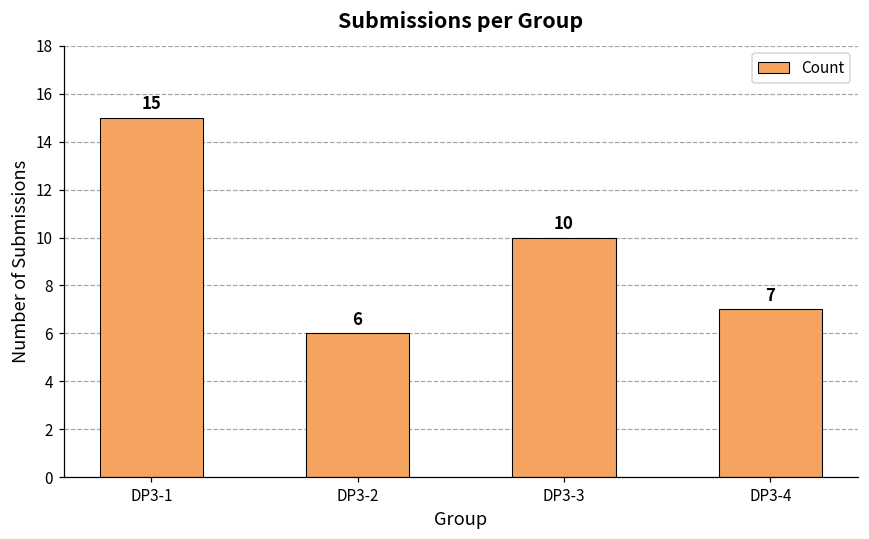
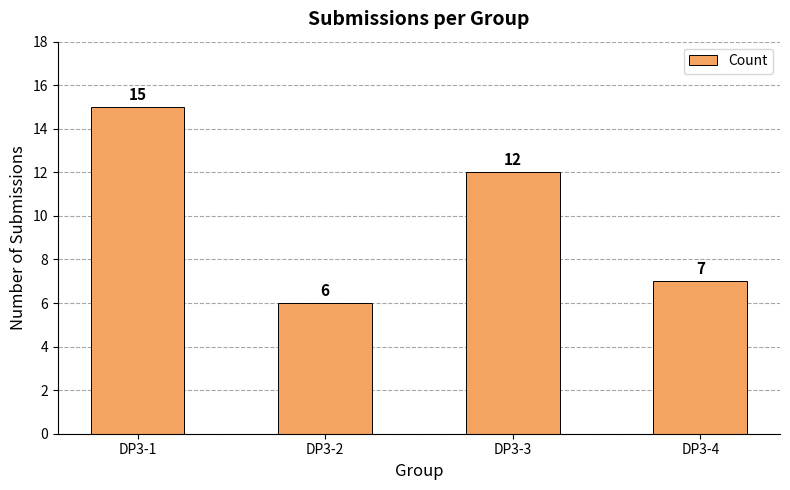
  {
    "DP3-1": 15,
    "DP3-2": 6,
-   "DP3-3": 10,
+   "DP3-3": 12,
    "DP3-4": 7
  }
